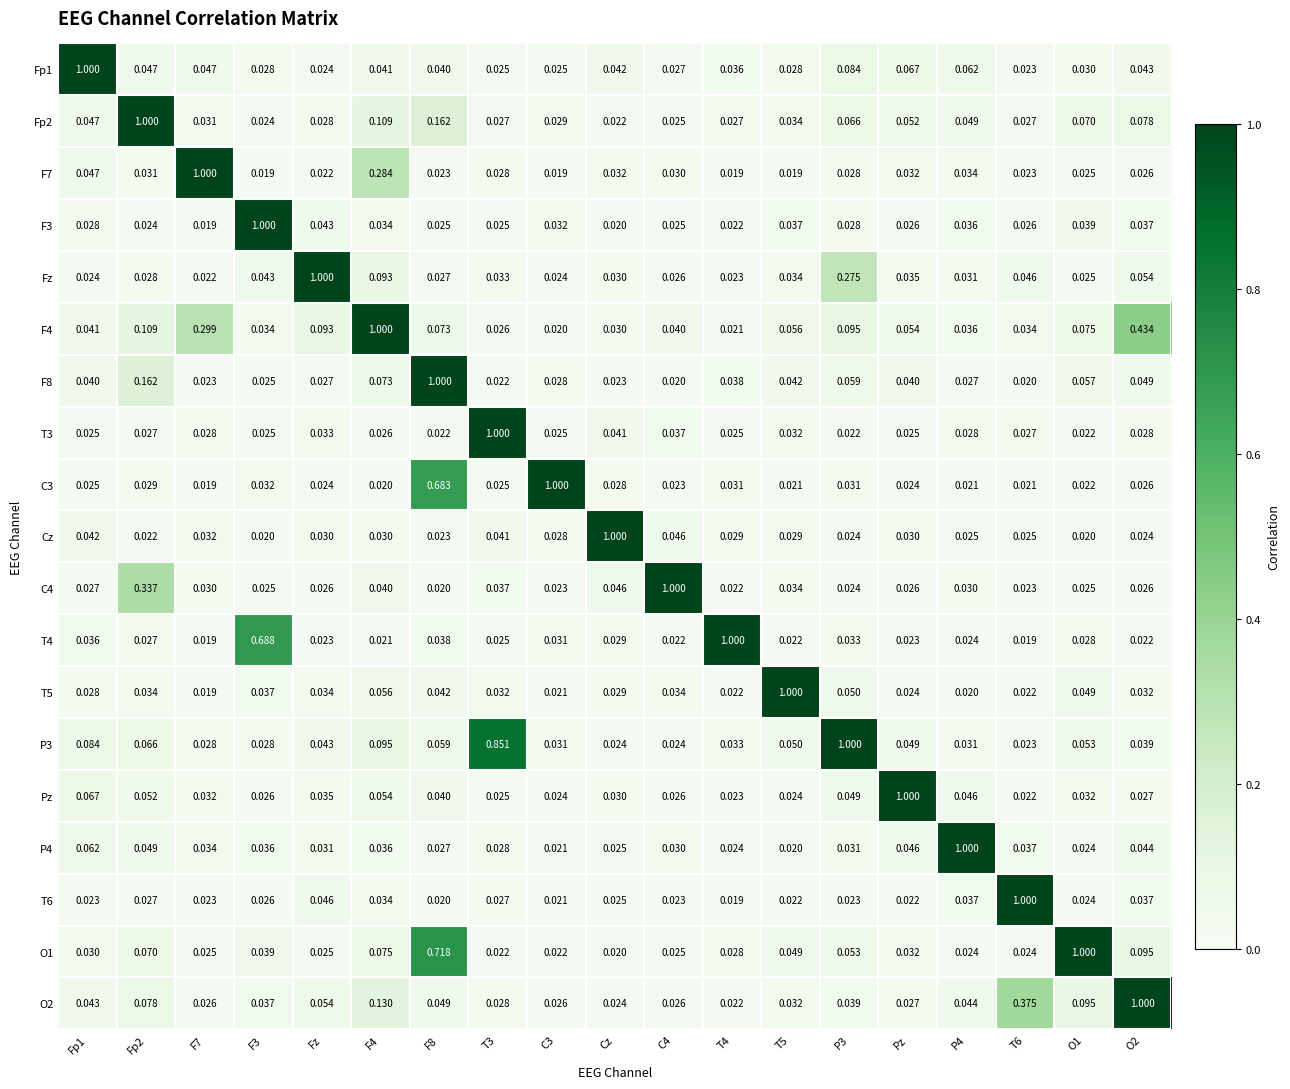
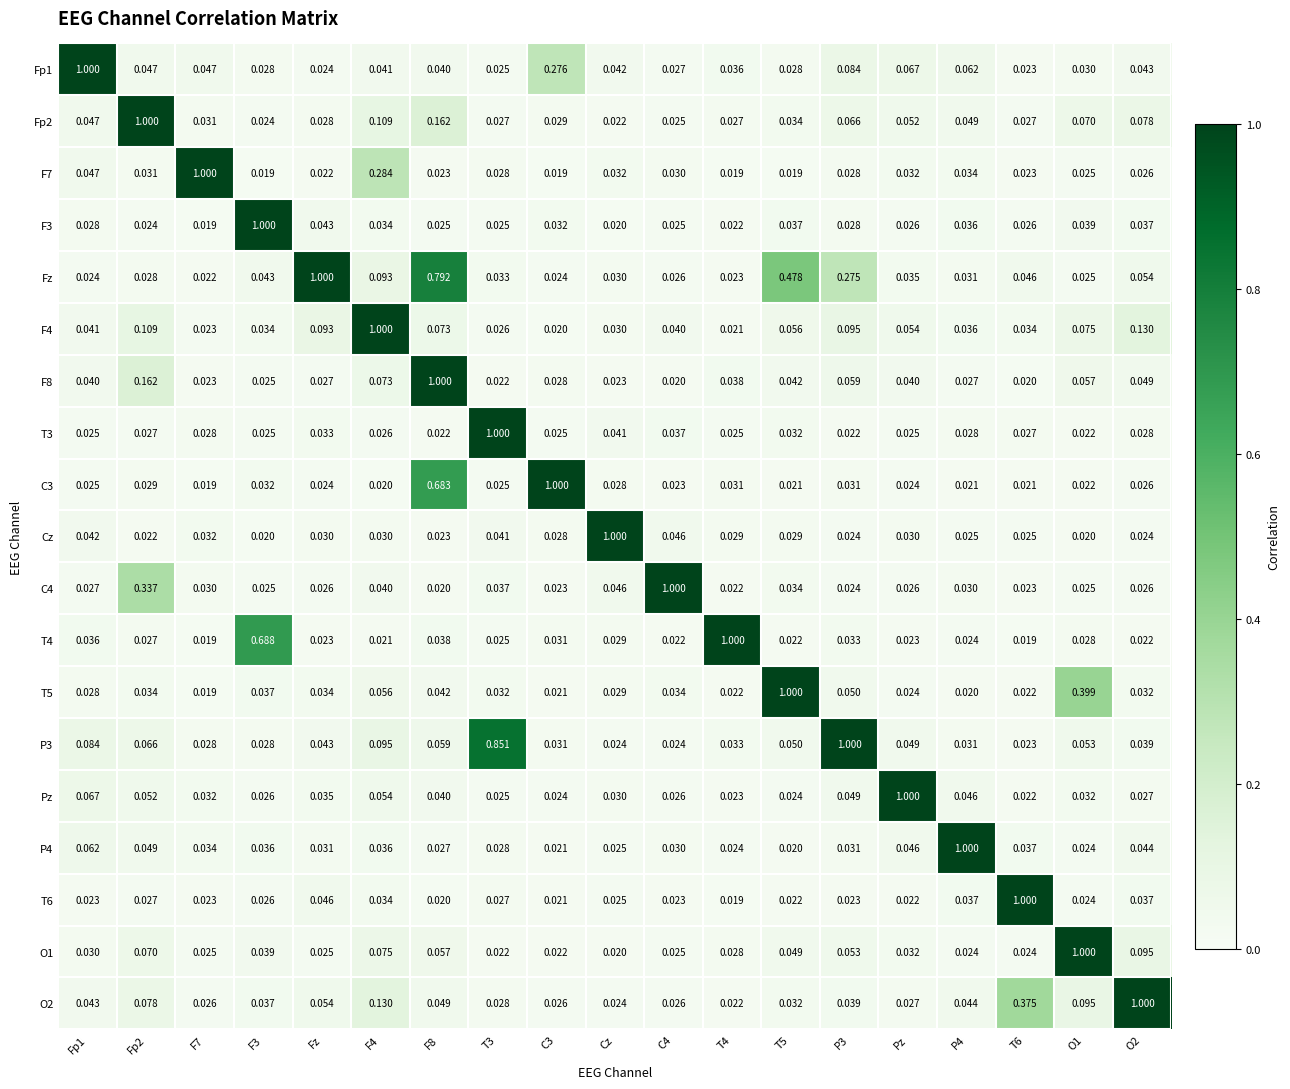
  {
    "Fp1": {
      "Fp1": 1.000,
      "Fp2": 0.047,
      "F7": 0.047,
      "F3": 0.028,
      "Fz": 0.024,
      "F4": 0.041,
      "F8": 0.040,
      "T3": 0.025,
-     "C3": 0.025,
+     "C3": 0.276,
      "Cz": 0.042,
      "C4": 0.027,
      "T4": 0.036,
      "T5": 0.028,
      "P3": 0.084,
      "Pz": 0.067,
      "P4": 0.062,
      "T6": 0.023,
      "O1": 0.030,
      "O2": 0.043
    },
    "Fz": {
      "Fp1": 0.024,
      "Fp2": 0.028,
      "F7": 0.022,
      "F3": 0.043,
      "Fz": 1.000,
      "F4": 0.093,
-     "F8": 0.027,
+     "F8": 0.792,
      "T3": 0.033,
      "C3": 0.024,
      "Cz": 0.030,
      "C4": 0.026,
      "T4": 0.023,
-     "T5": 0.034,
+     "T5": 0.478,
      "P3": 0.275,
      "Pz": 0.035,
      "P4": 0.031,
      "T6": 0.046,
      "O1": 0.025,
      "O2": 0.054
    },
    "F4": {
      "Fp1": 0.041,
      "Fp2": 0.109,
-     "F7": 0.299,
+     "F7": 0.023,
      "F3": 0.034,
      "Fz": 0.093,
      "F4": 1.000,
      "F8": 0.073,
      "T3": 0.026,
      "C3": 0.020,
      "Cz": 0.030,
      "C4": 0.040,
      "T4": 0.021,
      "T5": 0.056,
      "P3": 0.095,
      "Pz": 0.054,
      "P4": 0.036,
      "T6": 0.034,
      "O1": 0.075,
-     "O2": 0.434
+     "O2": 0.130
    },
    "T5": {
      "Fp1": 0.028,
      "Fp2": 0.034,
      "F7": 0.019,
      "F3": 0.037,
      "Fz": 0.034,
      "F4": 0.056,
      "F8": 0.042,
      "T3": 0.032,
      "C3": 0.021,
      "Cz": 0.029,
      "C4": 0.034,
      "T4": 0.022,
      "T5": 1.000,
      "P3": 0.050,
      "Pz": 0.024,
      "P4": 0.020,
      "T6": 0.022,
-     "O1": 0.049,
+     "O1": 0.399,
      "O2": 0.032
    },
    "O1": {
      "Fp1": 0.030,
      "Fp2": 0.070,
      "F7": 0.025,
      "F3": 0.039,
      "Fz": 0.025,
      "F4": 0.075,
-     "F8": 0.718,
+     "F8": 0.057,
      "T3": 0.022,
      "C3": 0.022,
      "Cz": 0.020,
      "C4": 0.025,
      "T4": 0.028,
      "T5": 0.049,
      "P3": 0.053,
      "Pz": 0.032,
      "P4": 0.024,
      "T6": 0.024,
      "O1": 1.000,
      "O2": 0.095
    }
  }
